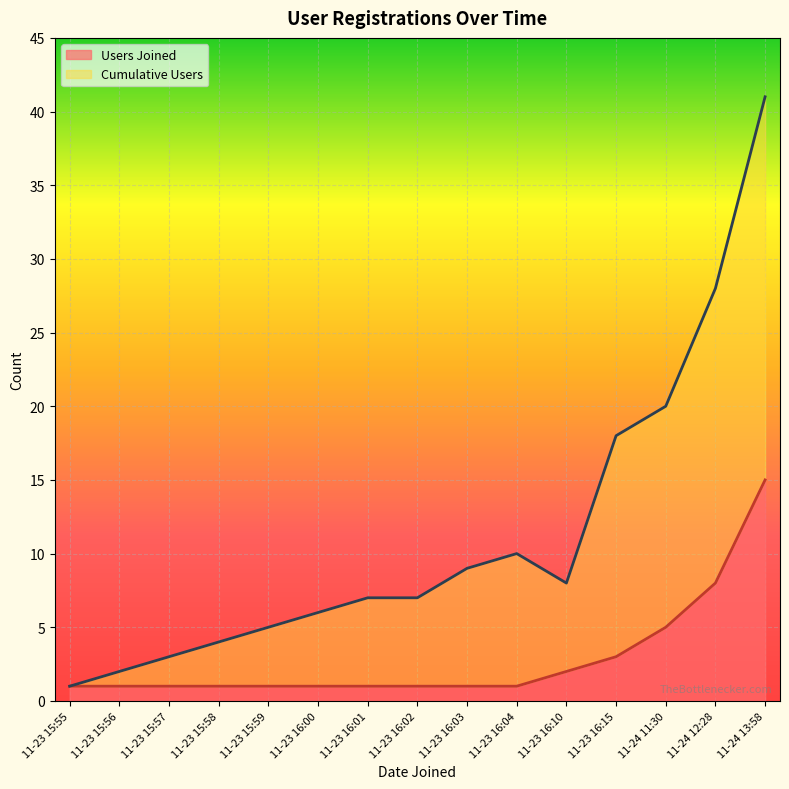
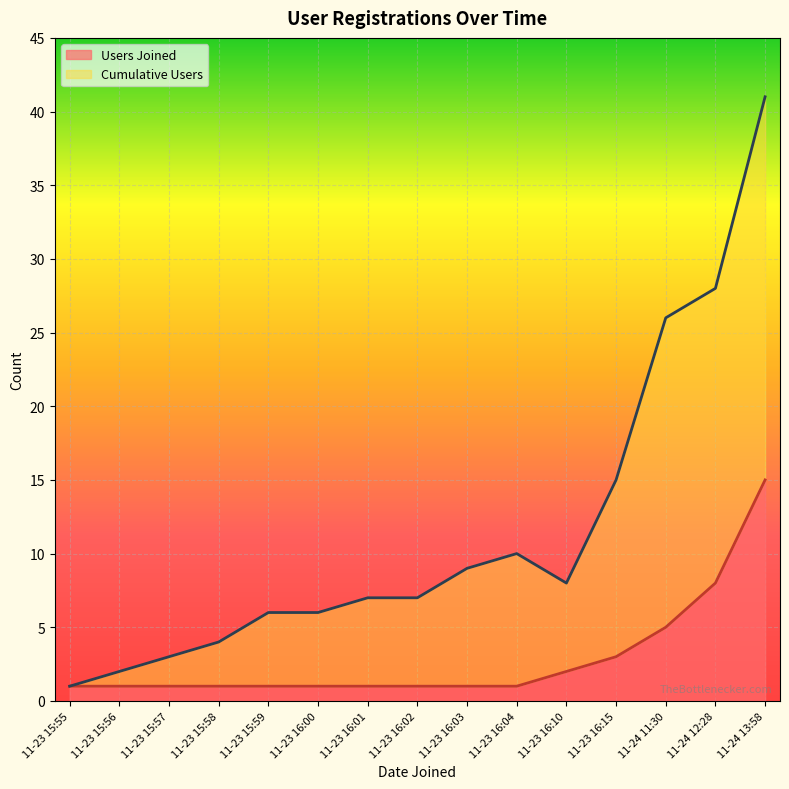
  {
    "Users Joined": {
      "11-23 15:56": 1,
      "11-23 15:57": 1,
      "11-23 15:58": 1,
      "11-23 15:59": 1,
      "11-23 16:00": 1,
      "11-23 16:01": 1,
      "11-23 16:02": 1,
      "11-23 16:03": 1,
      "11-23 16:04": 1,
      "11-23 16:10": 2,
      "11-23 16:15": 3,
      "11-24 11:30": 5,
      "11-24 12:28": 8,
      "11-24 13:58": 15
    },
    "Cumulative Users": {
      "11-23 15:56": 2,
      "11-23 15:57": 3,
      "11-23 15:58": 4,
-     "11-23 15:59": 5,
+     "11-23 15:59": 6,
      "11-23 16:00": 6,
      "11-23 16:01": 7,
      "11-23 16:02": 7,
      "11-23 16:03": 9,
      "11-23 16:04": 10,
      "11-23 16:10": 8,
-     "11-23 16:15": 18,
-     "11-24 11:30": 20,
+     "11-23 16:15": 15,
+     "11-24 11:30": 26,
      "11-24 12:28": 28,
      "11-24 13:58": 41
    }
  }
